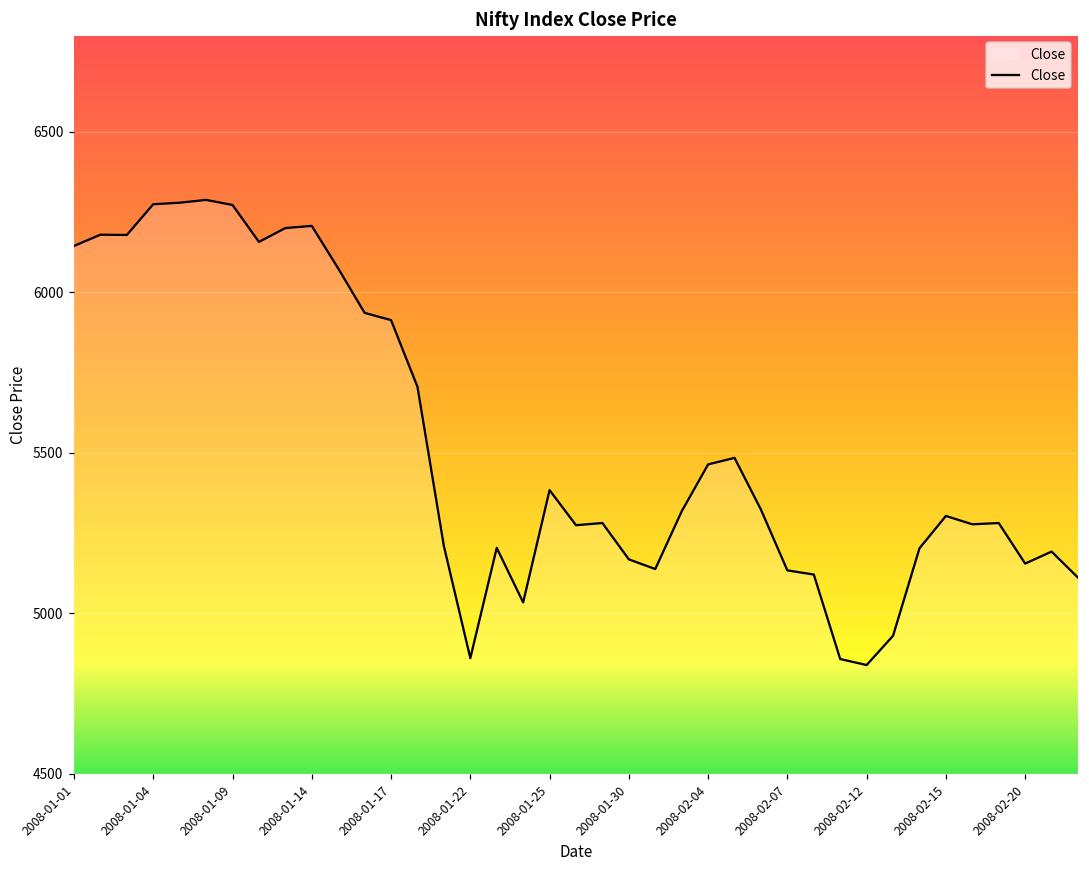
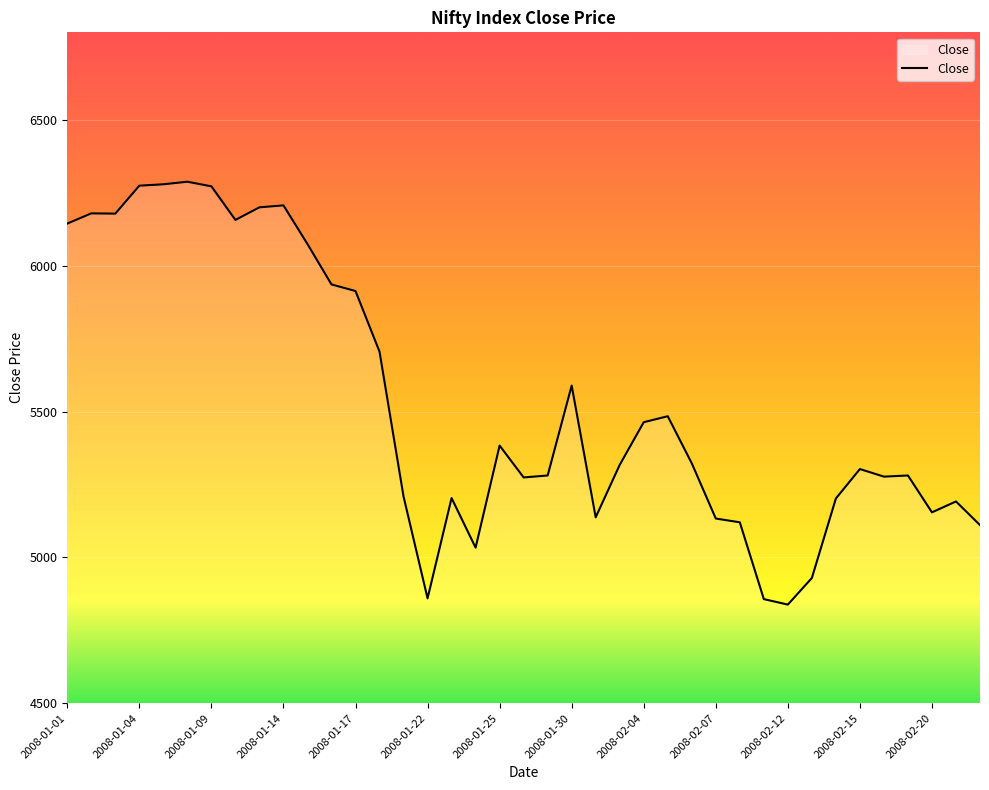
  {
    "2008-01-01": 6140,
    "2008-01-04": 6270,
    "2008-01-09": 6270,
    "2008-01-14": 6210,
    "2008-01-17": 5910,
    "2008-01-22": 4860,
    "2008-01-25": 5380,
-   "2008-01-30": 5170,
+   "2008-01-30": 5590,
    "2008-02-04": 5460,
    "2008-02-07": 5130,
    "2008-02-12": 4840,
    "2008-02-15": 5300,
    "2008-02-20": 5150
  }
